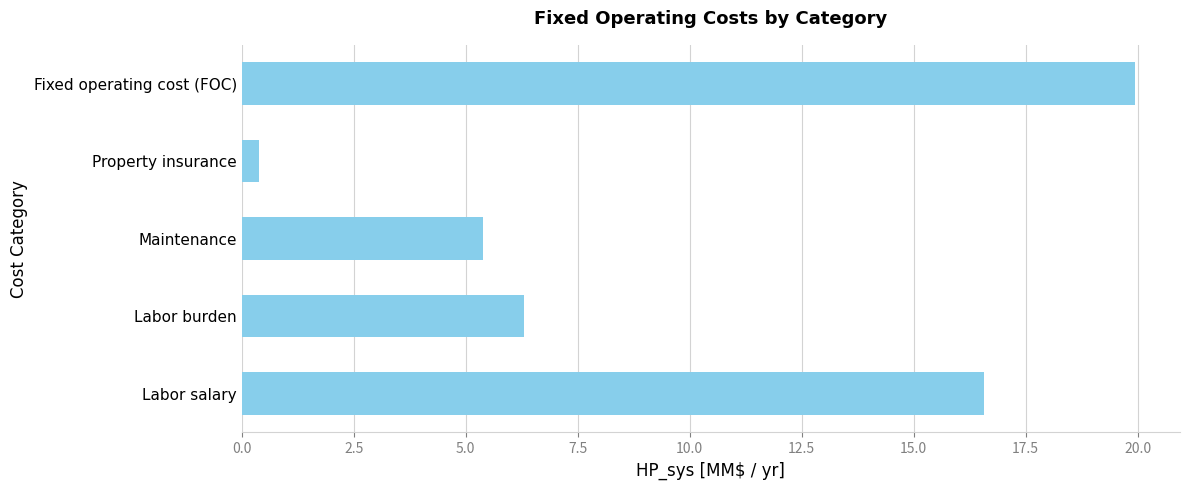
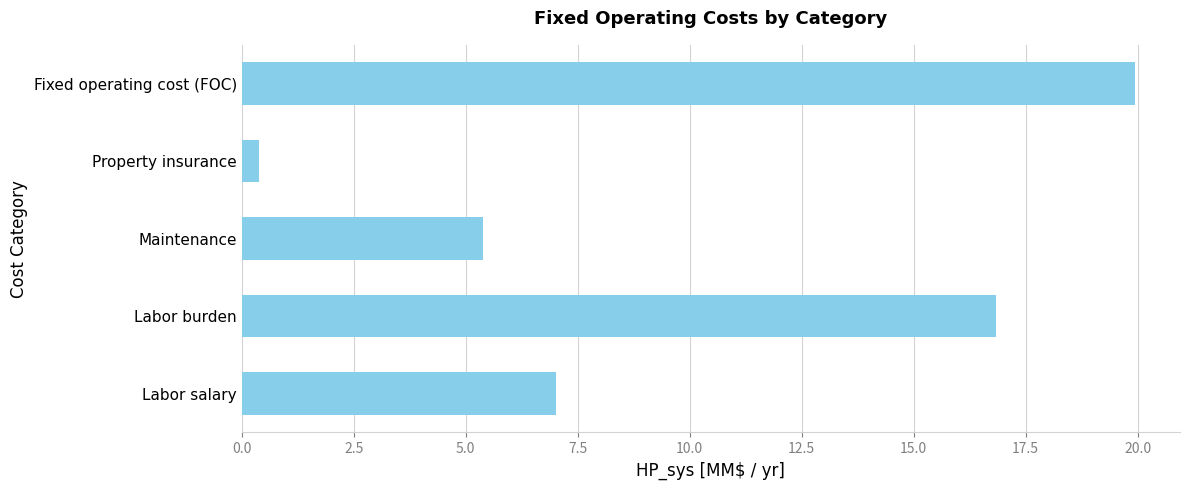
  {
    "Fixed operating cost (FOC)": 19.9,
    "Property insurance": 0.4,
    "Maintenance": 5.4,
-   "Labor burden": 6.3,
-   "Labor salary": 16.6
+   "Labor burden": 16.8,
+   "Labor salary": 7.0
  }
